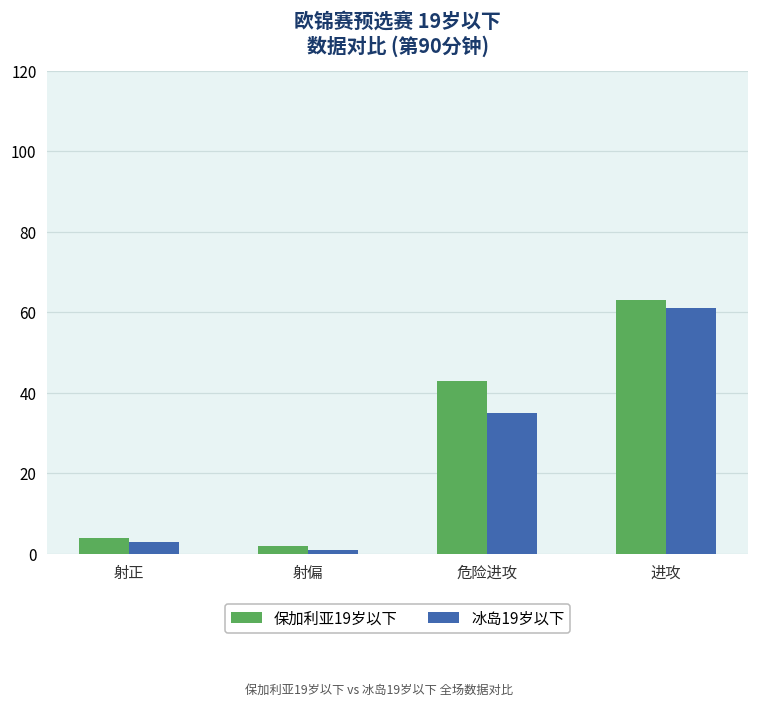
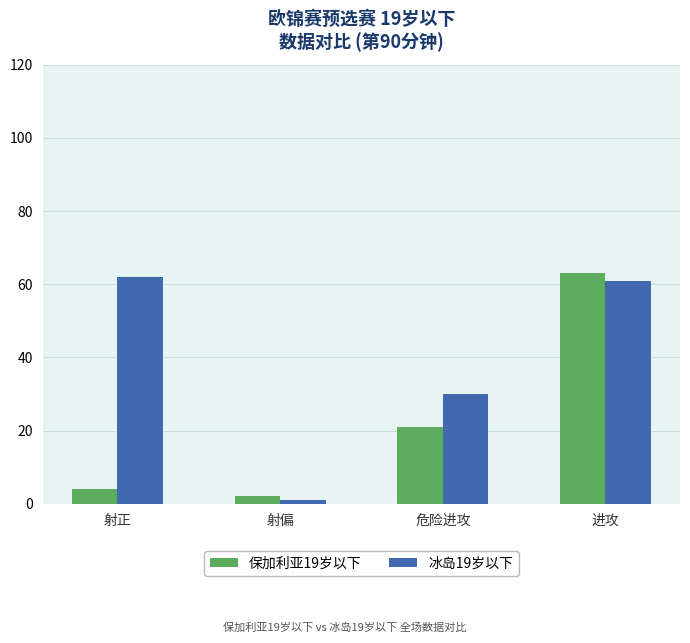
  {
    "保加利亚19岁以下": {
      "射正": 4,
      "射偏": 2,
-     "危险进攻": 43,
+     "危险进攻": 21,
      "进攻": 63
    },
    "冰岛19岁以下": {
-     "射正": 3,
+     "射正": 62,
      "射偏": 1,
-     "危险进攻": 35,
+     "危险进攻": 30,
      "进攻": 61
    }
  }
